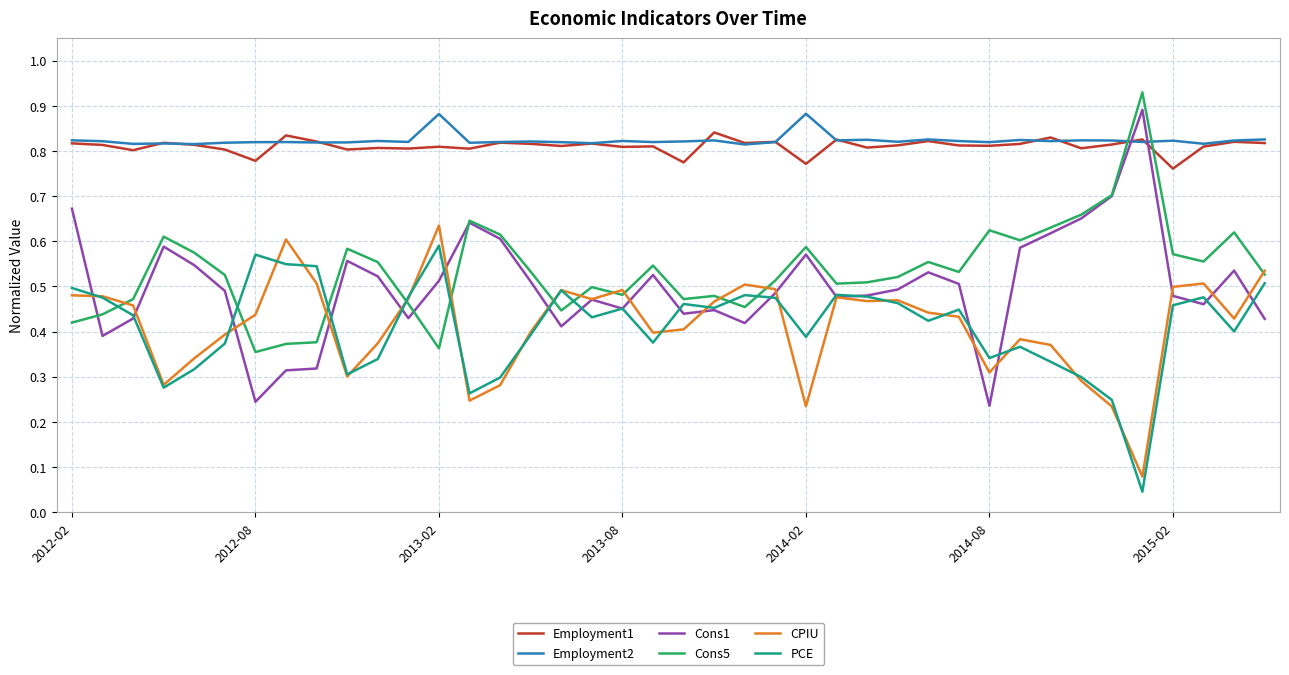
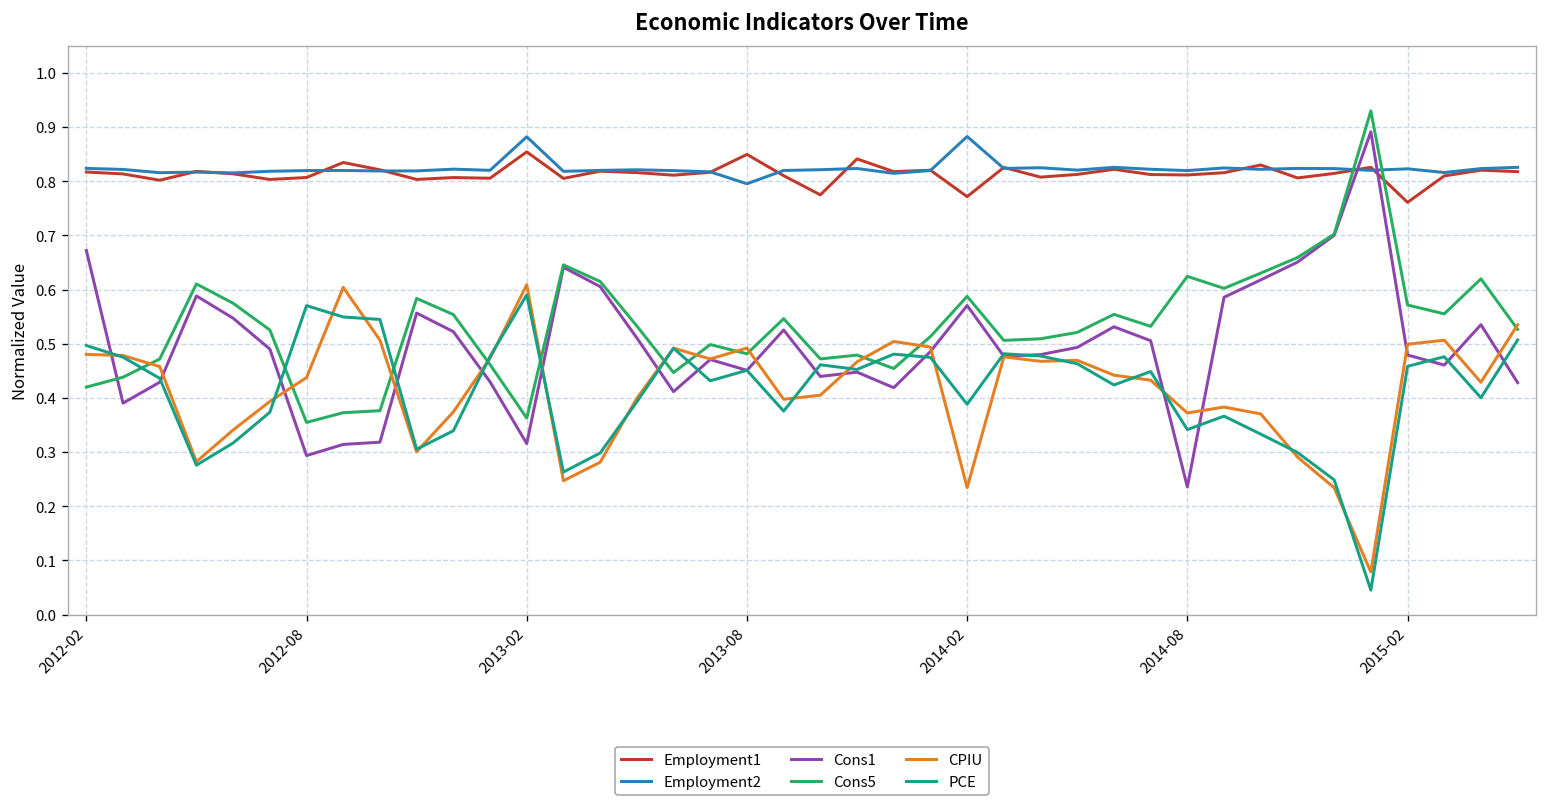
  {
    "Employment1": {
      "2012-02": 0.82,
-     "2012-08": 0.78,
-     "2013-02": 0.81,
-     "2013-08": 0.81,
+     "2012-08": 0.81,
+     "2013-02": 0.85,
+     "2013-08": 0.85,
      "2014-02": 0.77,
      "2014-08": 0.81,
      "2015-02": 0.76
    },
    "Employment2": {
      "2012-02": 0.82,
      "2012-08": 0.82,
      "2013-02": 0.88,
-     "2013-08": 0.82,
+     "2013-08": 0.80,
      "2014-02": 0.88,
      "2014-08": 0.82,
      "2015-02": 0.82
    },
    "Cons1": {
      "2012-02": 0.67,
-     "2012-08": 0.24,
-     "2013-02": 0.51,
+     "2012-08": 0.29,
+     "2013-02": 0.32,
      "2014-02": 0.57,
      "2014-08": 0.24,
      "2015-02": 0.48
    },
    "CPIU": {
      "2012-02": 0.48,
      "2012-08": 0.44,
-     "2013-02": 0.63,
+     "2013-02": 0.61,
      "2013-08": 0.49,
      "2014-02": 0.23,
-     "2014-08": 0.31,
+     "2014-08": 0.37,
      "2015-02": 0.50
    }
  }
